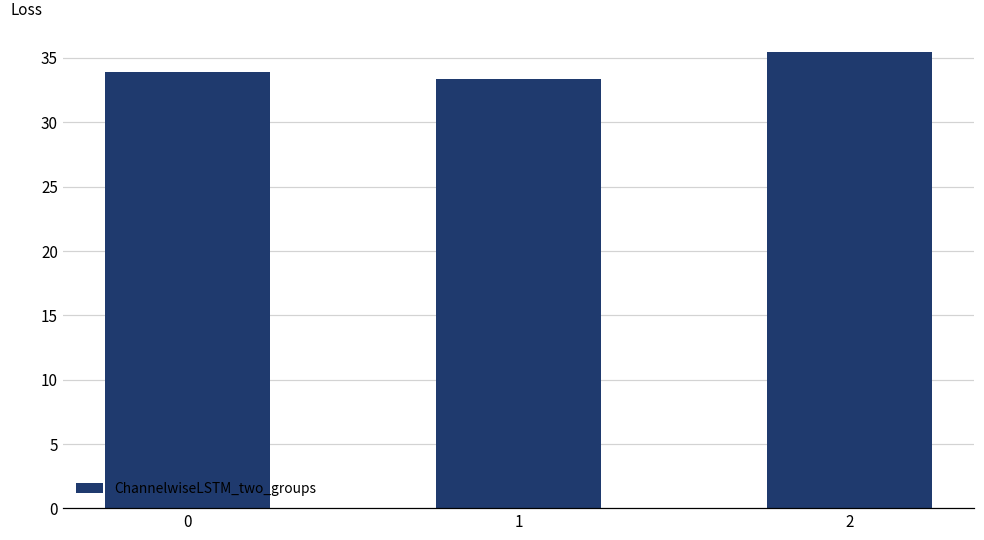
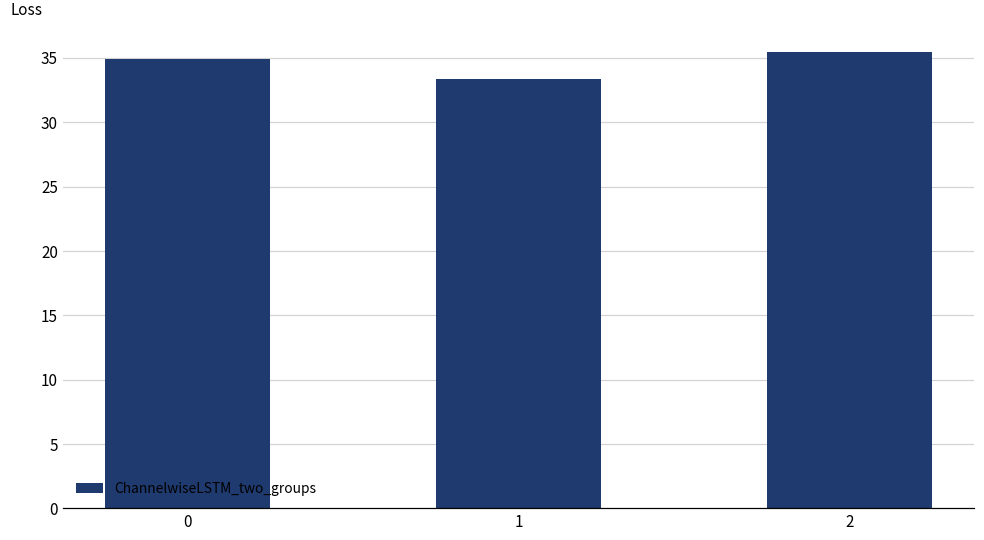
  {
-   "0": 33.9,
+   "0": 34.9,
    "1": 33.4,
    "2": 35.5
  }
